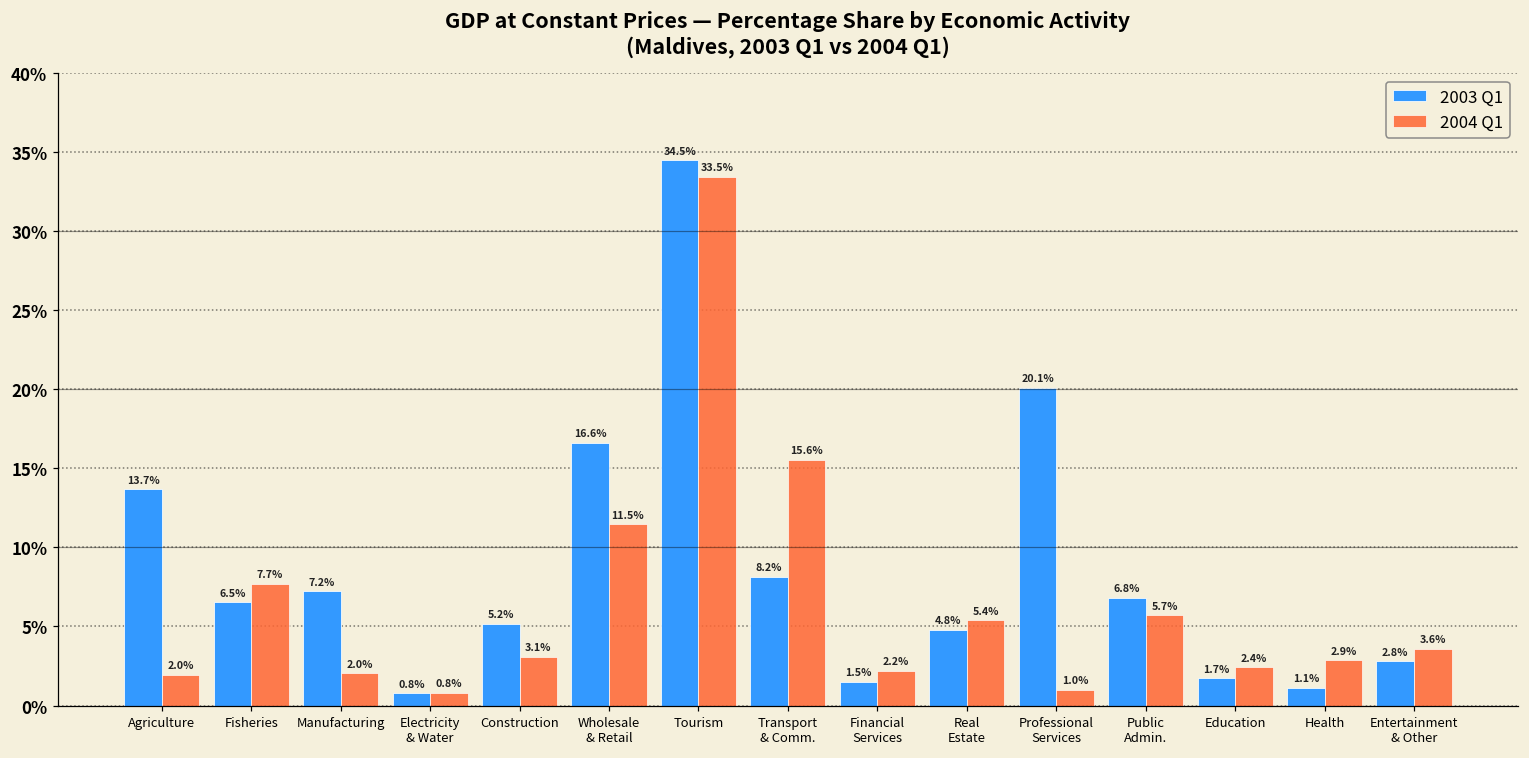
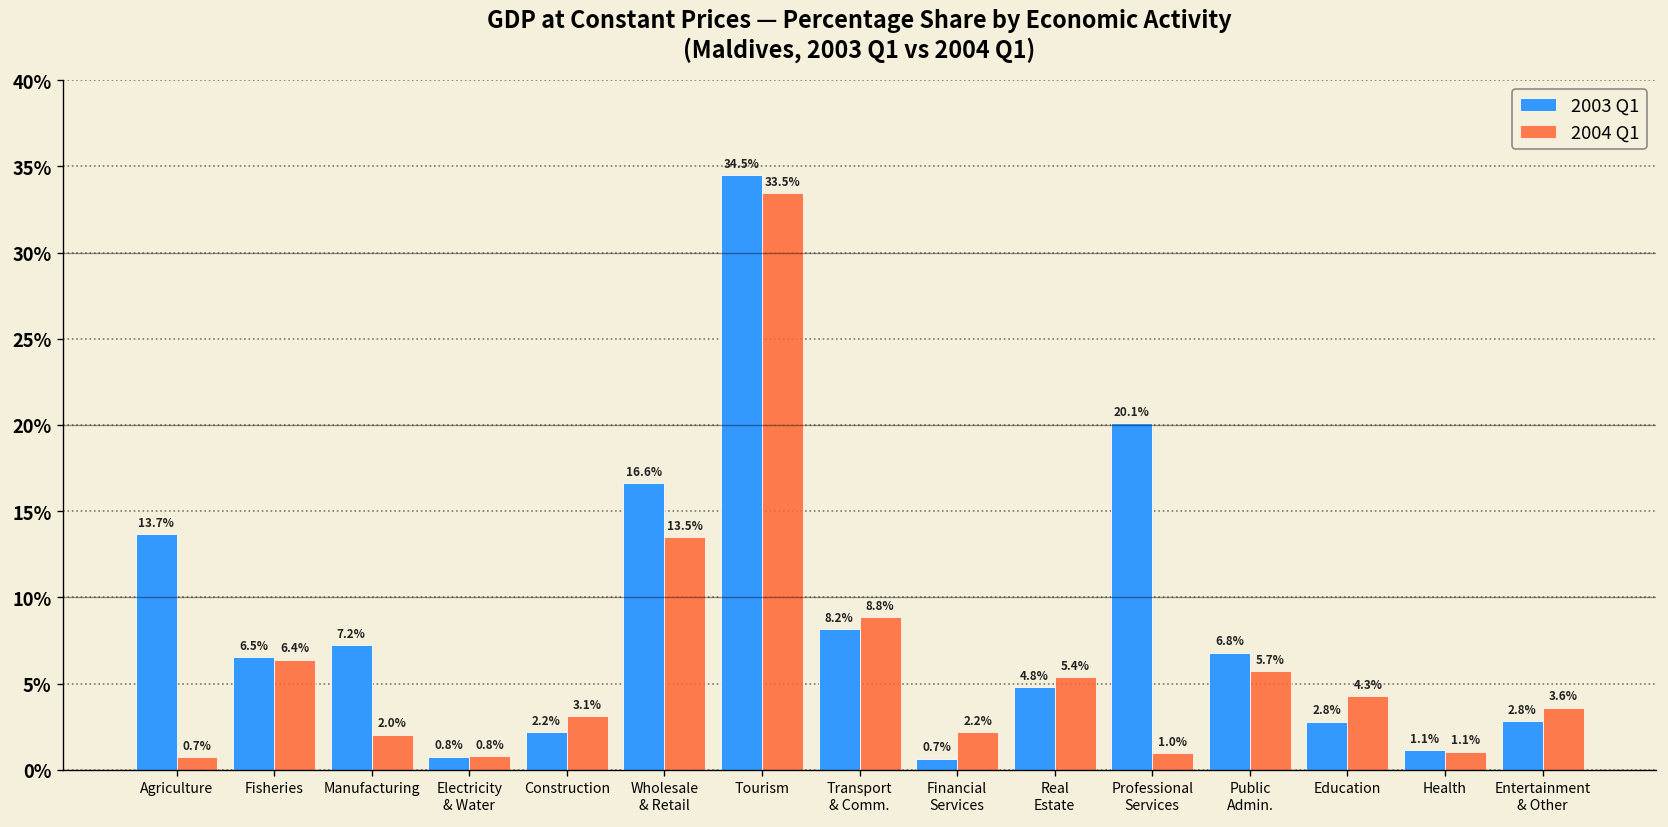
  {
    "2003 Q1": {
      "Agriculture": "13.7%",
      "Fisheries": "6.5%",
      "Manufacturing": "7.2%",
      "Electricity & Water": "0.8%",
-     "Construction": "5.2%",
+     "Construction": "2.2%",
      "Wholesale & Retail": "16.6%",
      "Tourism": "34.5%",
      "Transport & Comm.": "8.2%",
-     "Financial Services": "1.5%",
+     "Financial Services": "0.7%",
      "Real Estate": "4.8%",
      "Professional Services": "20.1%",
      "Public Admin.": "6.8%",
-     "Education": "1.7%",
+     "Education": "2.8%",
      "Health": "1.1%",
      "Entertainment & Other": "2.8%"
    },
    "2004 Q1": {
-     "Agriculture": "2.0%",
-     "Fisheries": "7.7%",
+     "Agriculture": "0.7%",
+     "Fisheries": "6.4%",
      "Manufacturing": "2.0%",
      "Electricity & Water": "0.8%",
      "Construction": "3.1%",
-     "Wholesale & Retail": "11.5%",
+     "Wholesale & Retail": "13.5%",
      "Tourism": "33.5%",
-     "Transport & Comm.": "15.6%",
+     "Transport & Comm.": "8.8%",
      "Financial Services": "2.2%",
      "Real Estate": "5.4%",
      "Professional Services": "1.0%",
      "Public Admin.": "5.7%",
-     "Education": "2.4%",
-     "Health": "2.9%",
+     "Education": "4.3%",
+     "Health": "1.1%",
      "Entertainment & Other": "3.6%"
    }
  }
